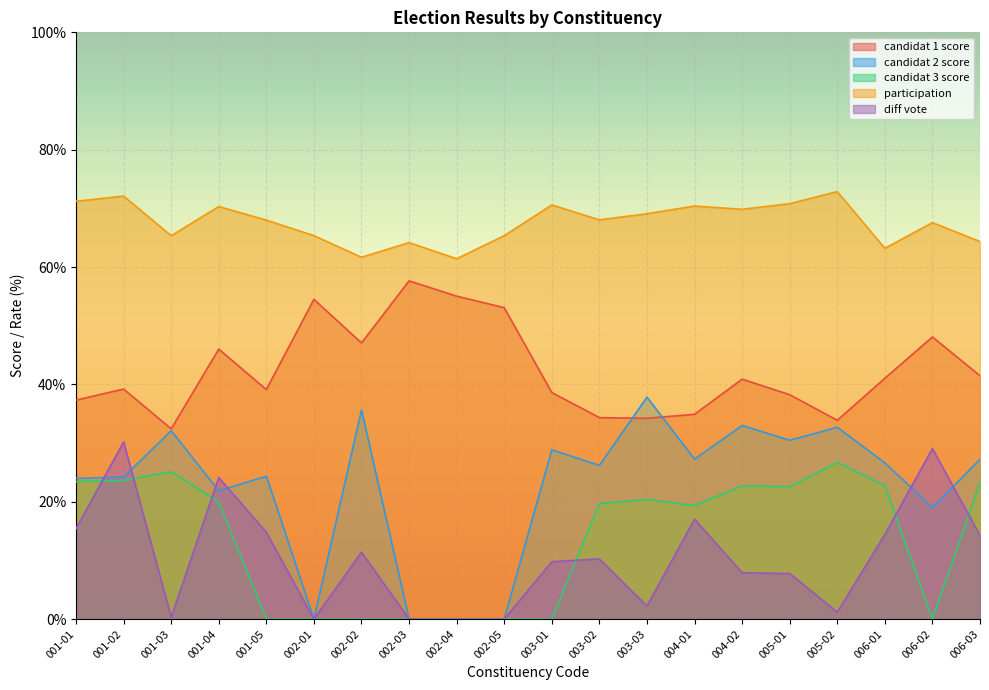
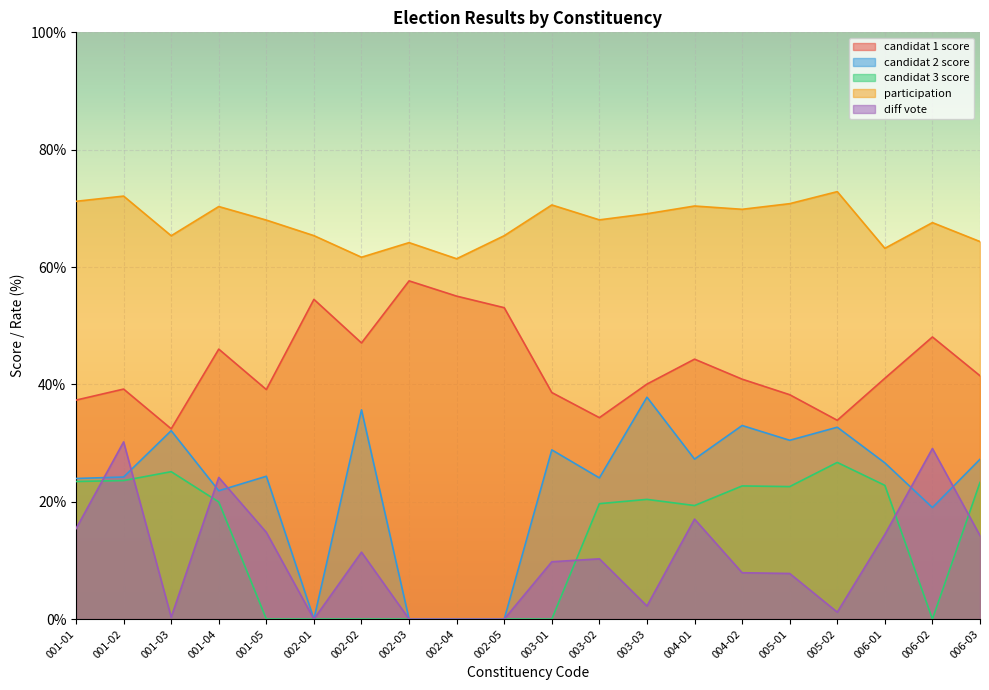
  {
    "candidat 1 score": {
      "001-01": "37%",
      "001-02": "39%",
      "001-04": "46%",
      "001-05": "39%",
      "002-01": "54%",
      "002-02": "47%",
      "002-03": "58%",
      "002-04": "55%",
      "002-05": "53%",
      "003-01": "39%",
      "003-02": "34%",
-     "003-03": "34%",
-     "004-01": "35%",
+     "003-03": "40%",
+     "004-01": "44%",
      "004-02": "41%",
      "005-01": "38%",
      "005-02": "34%",
      "006-01": "41%",
      "006-02": "48%",
      "006-03": "41%"
    },
    "candidat 2 score": {
      "001-01": "24%",
      "001-02": "24%",
      "001-04": "22%",
      "001-05": "24%",
      "002-02": "36%",
      "003-01": "29%",
-     "003-02": "26%",
+     "003-02": "24%",
      "003-03": "38%",
      "004-01": "27%",
      "004-02": "33%",
      "005-01": "30%",
      "005-02": "33%",
      "006-01": "27%",
      "006-02": "19%",
      "006-03": "27%"
    },
    "candidat 3 score": {
      "001-01": "23%",
      "001-02": "24%",
      "001-03": "25%",
      "001-04": "20%",
      "001-05": "0%",
      "002-02": "0%",
      "003-01": "0%",
      "003-02": "20%",
      "003-03": "20%",
      "004-01": "19%",
      "004-02": "23%",
      "005-01": "23%",
      "005-02": "27%",
      "006-01": "23%",
      "006-02": "0%",
      "006-03": "23%"
    },
    "participation": {
      "001-01": "71%",
      "001-02": "72%",
      "001-03": "65%",
      "001-04": "70%",
      "001-05": "68%",
      "002-01": "65%",
      "002-02": "62%",
      "002-03": "64%",
      "002-04": "61%",
      "002-05": "65%",
      "003-01": "71%",
      "003-02": "68%",
      "003-03": "69%",
      "004-01": "70%",
      "004-02": "70%",
      "005-01": "71%",
      "005-02": "73%",
      "006-01": "63%",
      "006-02": "68%",
      "006-03": "64%"
    },
    "diff vote": {
      "001-01": "15%",
      "001-02": "30%",
      "001-03": "0%",
      "001-04": "24%",
      "001-05": "15%",
      "002-02": "11%",
      "003-01": "10%",
      "003-02": "10%",
      "003-03": "2%",
      "004-01": "17%",
      "004-02": "8%",
      "005-01": "8%",
      "005-02": "1%",
      "006-01": "14%",
      "006-02": "29%",
      "006-03": "14%"
    }
  }
